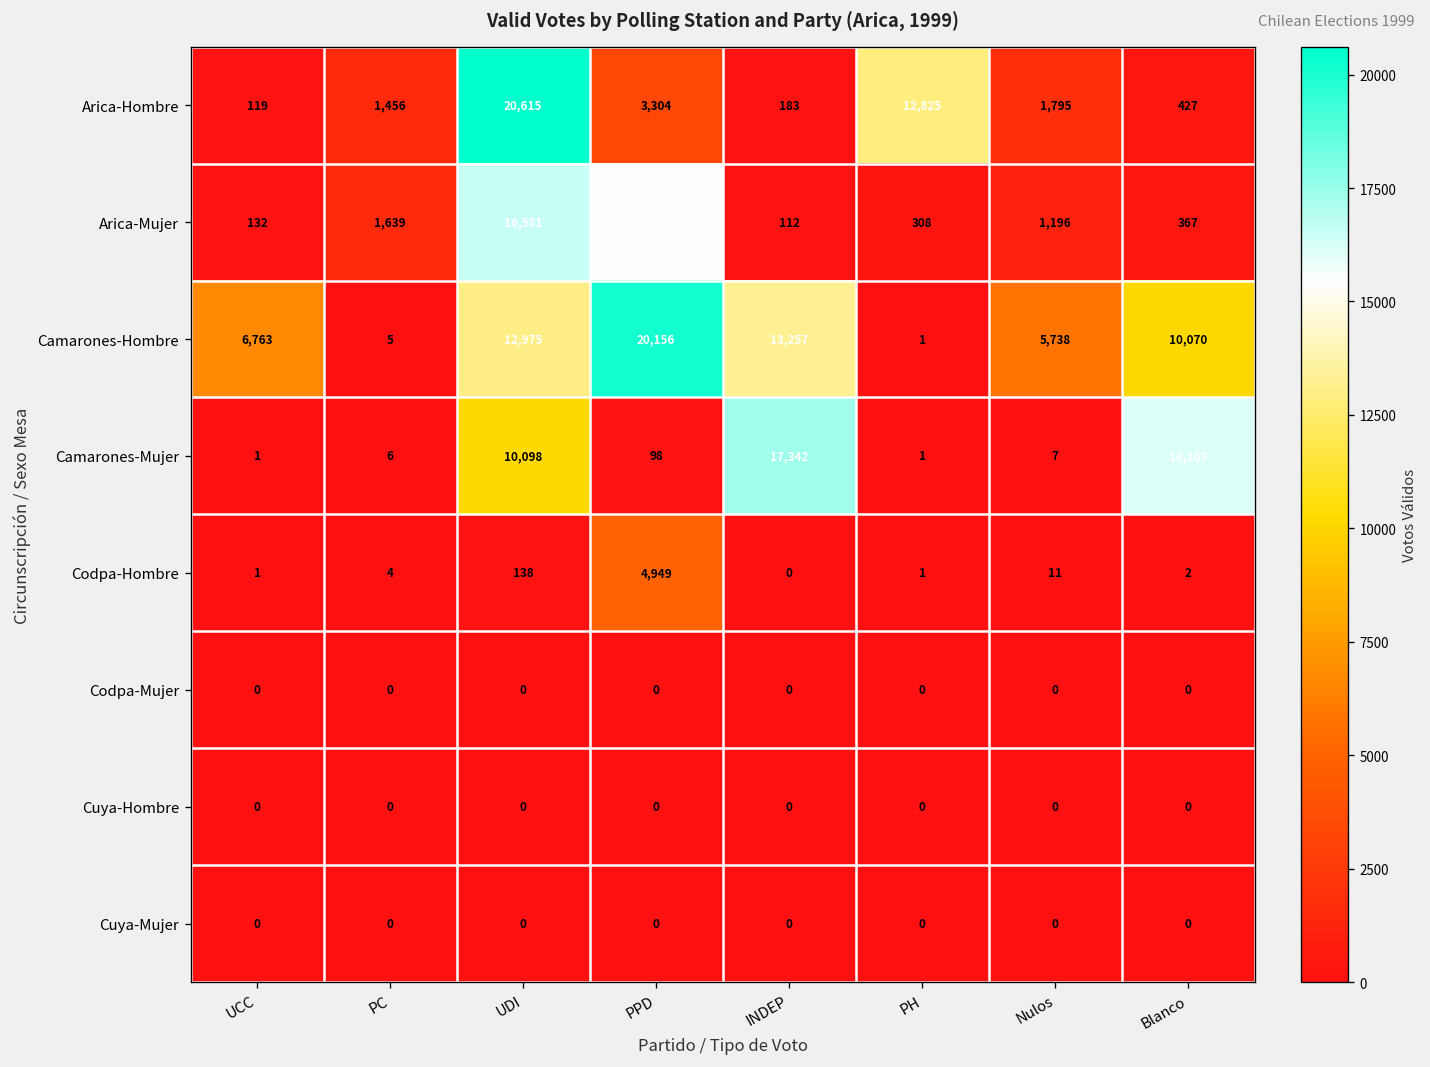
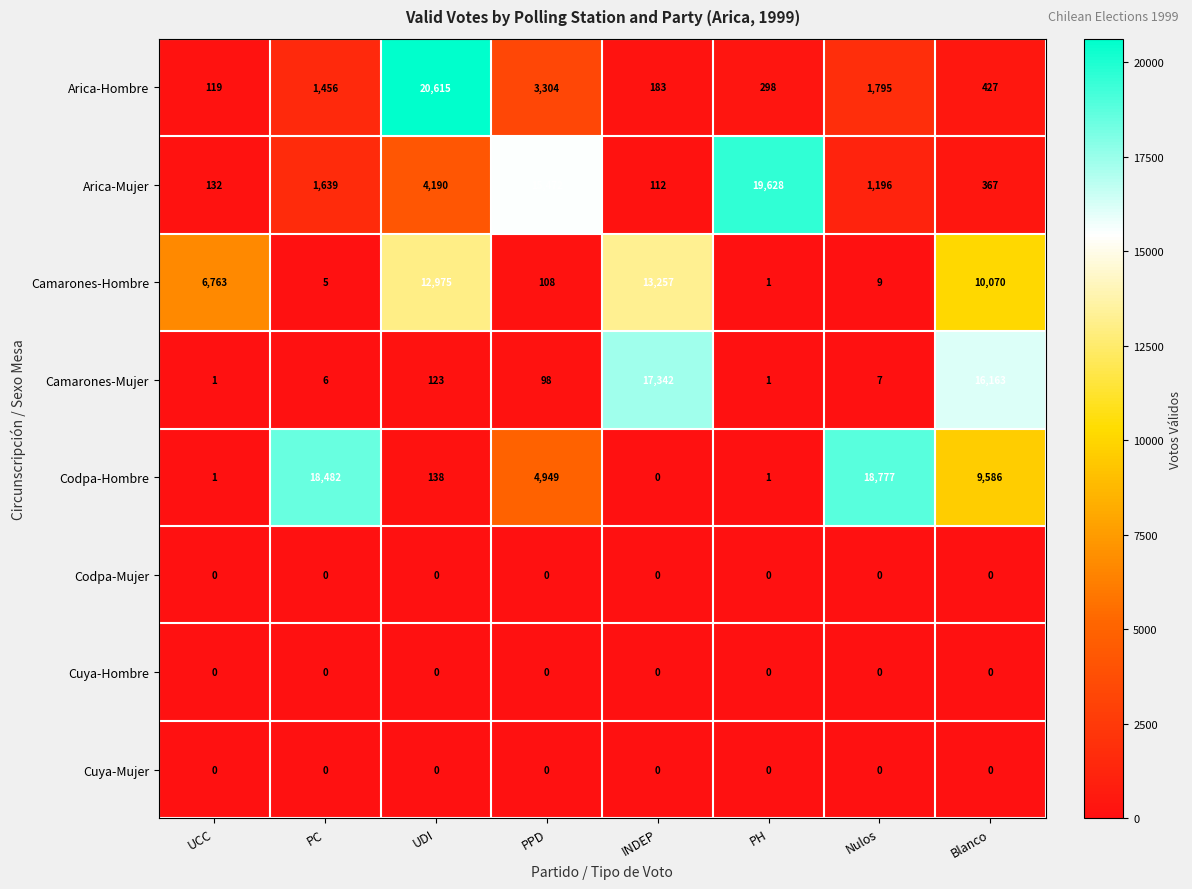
  {
    "Arica-Hombre": {
      "UCC": "119",
      "PC": "1,456",
      "UDI": "20,615",
      "PPD": "3,304",
      "INDEP": "183",
-     "PH": "12,825",
+     "PH": "298",
      "Nulos": "1,795",
      "Blanco": "427"
    },
    "Arica-Mujer": {
      "UCC": "132",
      "PC": "1,639",
-     "UDI": "16,581",
+     "UDI": "4,190",
      "INDEP": "112",
-     "PH": "308",
+     "PH": "19,628",
      "Nulos": "1,196",
      "Blanco": "367"
    },
    "Camarones-Hombre": {
      "UCC": "6,763",
      "PC": "5",
      "UDI": "12,975",
-     "PPD": "20,156",
+     "PPD": "108",
      "INDEP": "13,257",
      "PH": "1",
-     "Nulos": "5,738",
+     "Nulos": "9",
      "Blanco": "10,070"
    },
    "Camarones-Mujer": {
      "UCC": "1",
      "PC": "6",
-     "UDI": "10,098",
+     "UDI": "123",
      "PPD": "98",
      "INDEP": "17,342",
      "PH": "1",
      "Nulos": "7"
    },
    "Codpa-Hombre": {
      "UCC": "1",
-     "PC": "4",
+     "PC": "18,482",
      "UDI": "138",
      "PPD": "4,949",
      "INDEP": "0",
      "PH": "1",
-     "Nulos": "11",
-     "Blanco": "2"
+     "Nulos": "18,777",
+     "Blanco": "9,586"
    },
    "Codpa-Mujer": {
      "UCC": "0",
      "PC": "0",
      "UDI": "0",
      "PPD": "0",
      "INDEP": "0",
      "PH": "0",
      "Nulos": "0",
      "Blanco": "0"
    },
    "Cuya-Hombre": {
      "UCC": "0",
      "PC": "0",
      "UDI": "0",
      "PPD": "0",
      "INDEP": "0",
      "PH": "0",
      "Nulos": "0",
      "Blanco": "0"
    },
    "Cuya-Mujer": {
      "UCC": "0",
      "PC": "0",
      "UDI": "0",
      "PPD": "0",
      "INDEP": "0",
      "PH": "0",
      "Nulos": "0",
      "Blanco": "0"
    }
  }
